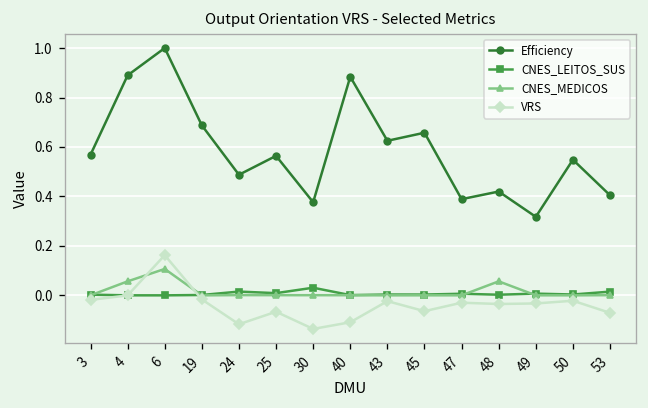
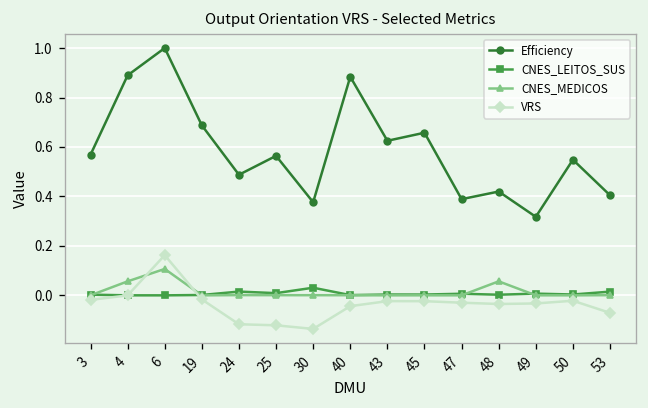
  {
    "CNES_MEDICOS": {
      "4": 0.06,
      "6": 0.11,
      "24": 0.00,
      "30": 0.00,
      "48": 0.06,
      "53": 0.00
    },
    "VRS": {
      "3": -0.02,
      "6": 0.16,
      "19": -0.02,
      "24": -0.12,
-     "25": -0.07,
+     "25": -0.12,
      "30": -0.14,
-     "40": -0.11,
+     "40": -0.04,
      "43": -0.02,
-     "45": -0.06,
+     "45": -0.02,
      "47": -0.03,
      "48": -0.03,
      "49": -0.03,
      "50": -0.02,
      "53": -0.07
    }
  }
